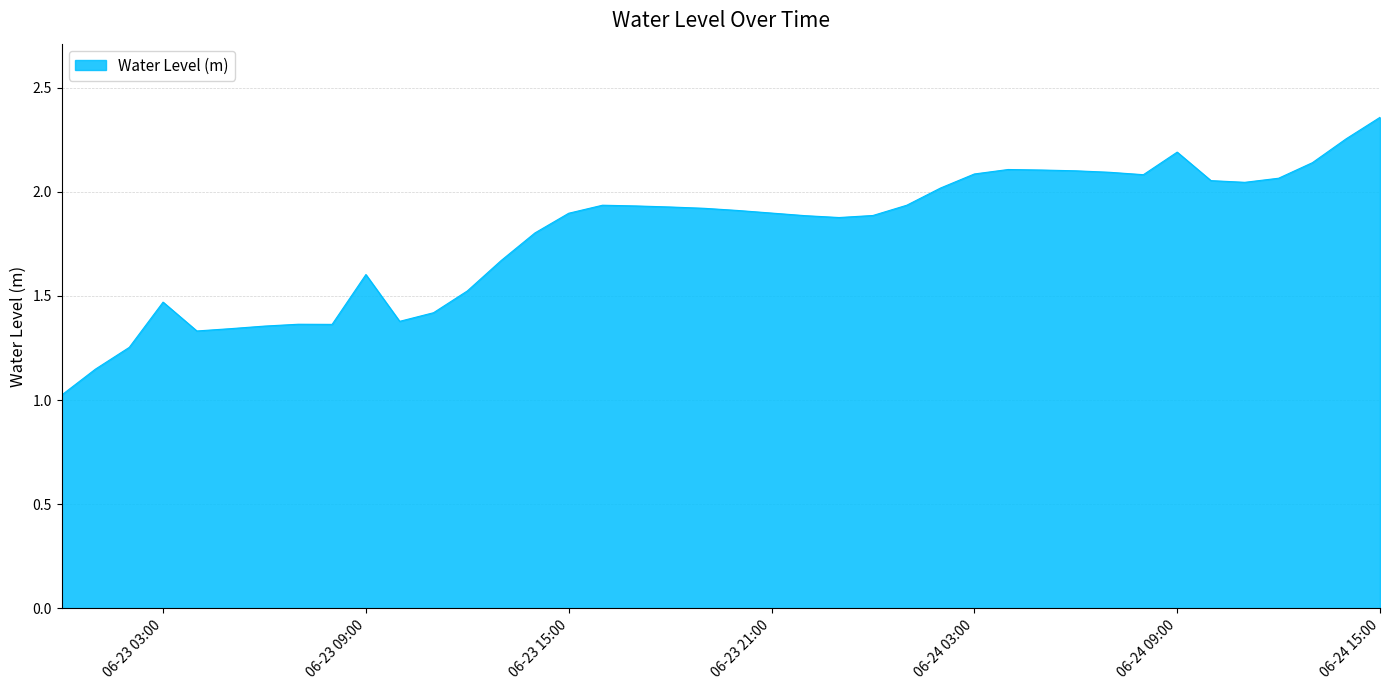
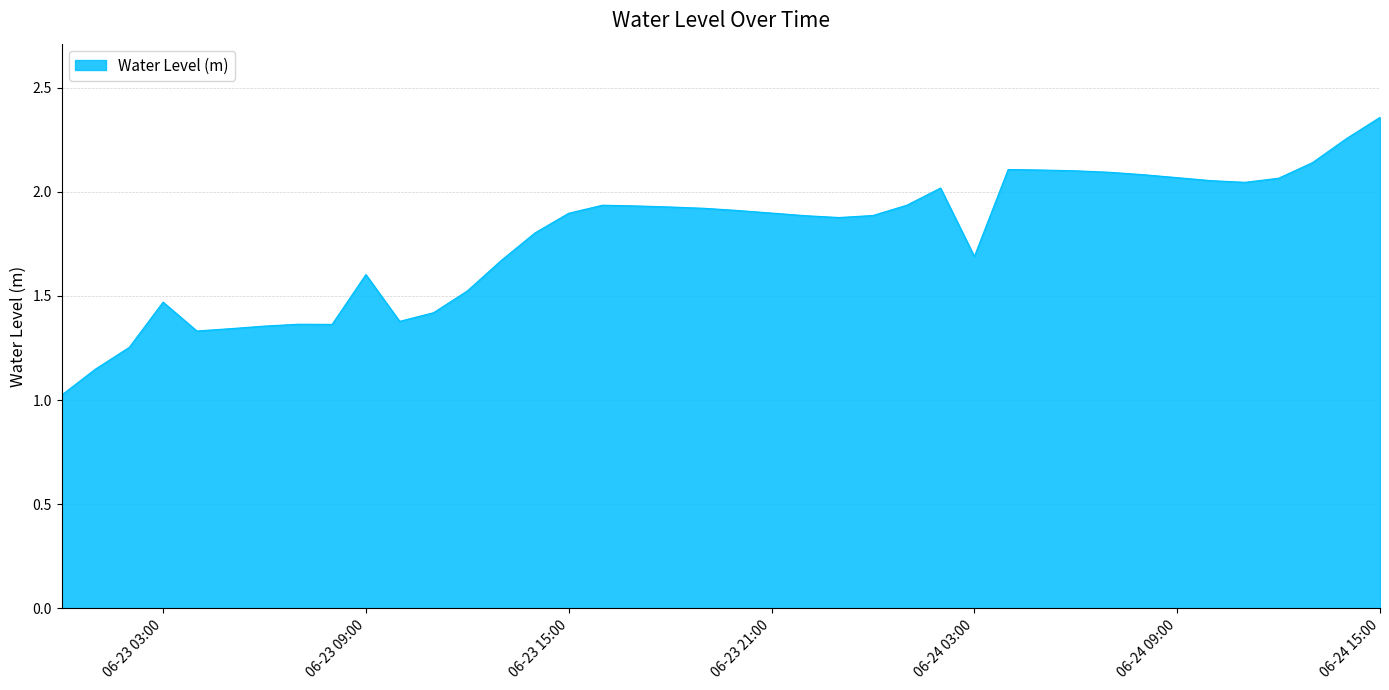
  {
    "06-23 03:00": 1.47,
    "06-23 09:00": 1.60,
    "06-23 15:00": 1.90,
    "06-23 21:00": 1.90,
-   "06-24 03:00": 2.09,
-   "06-24 09:00": 2.19,
+   "06-24 03:00": 1.69,
+   "06-24 09:00": 2.07,
    "06-24 15:00": 2.36
  }
